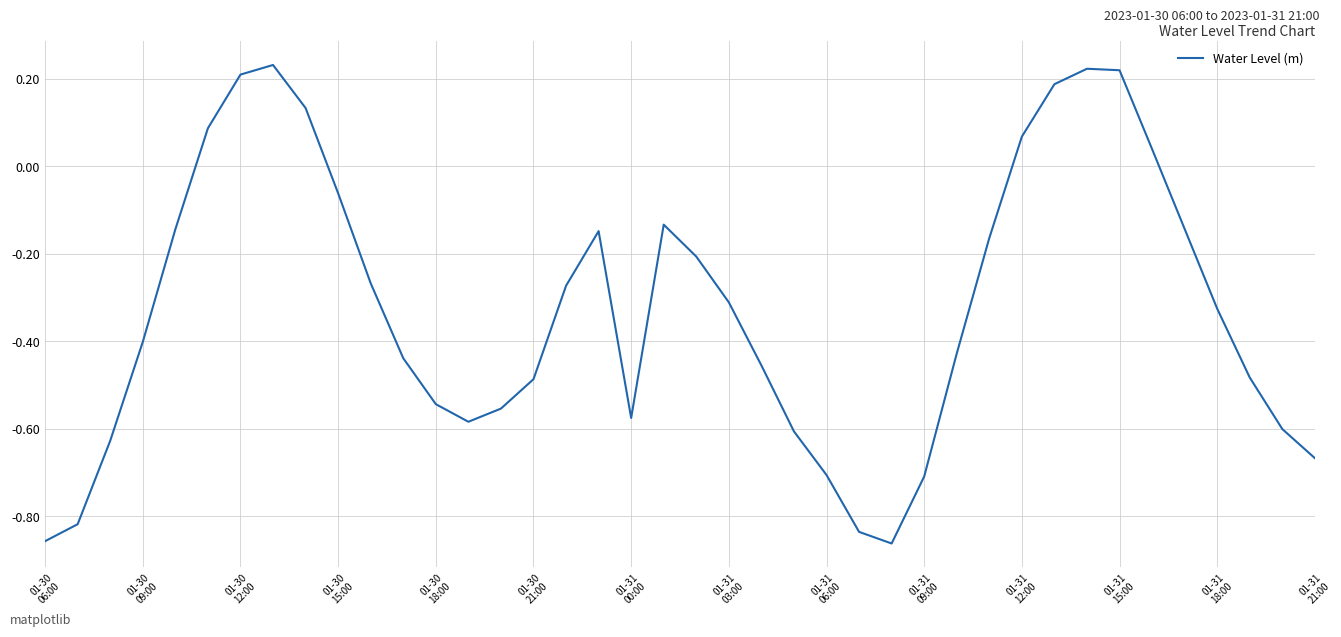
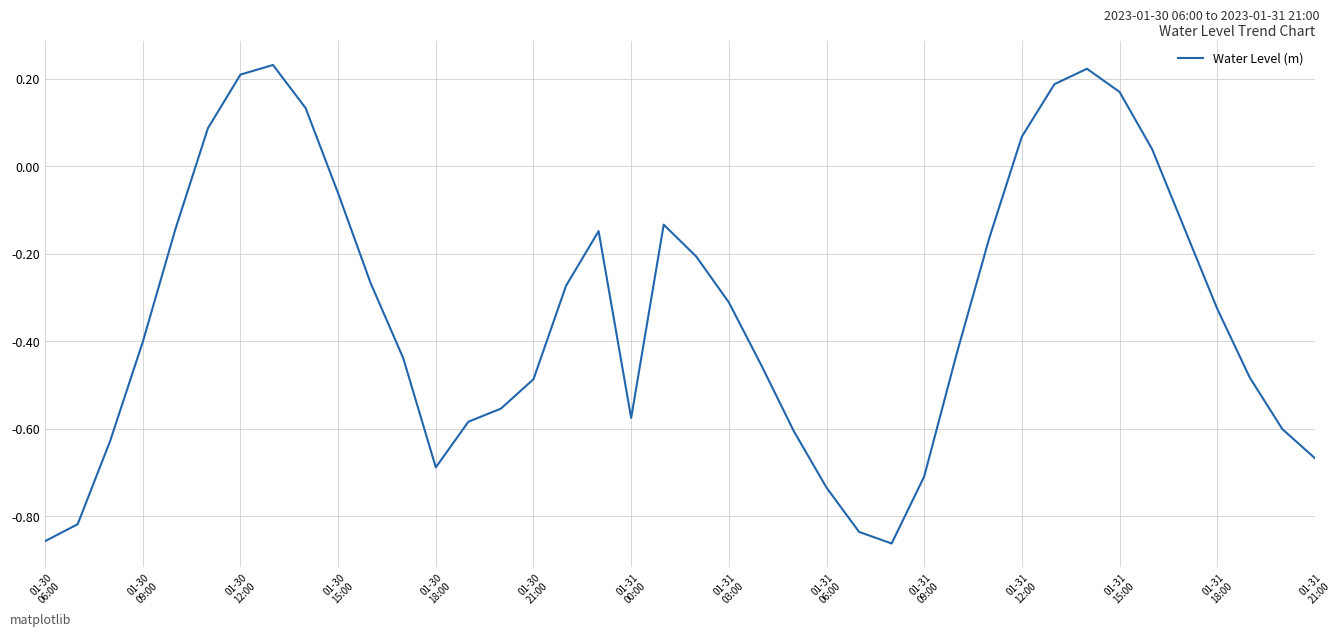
  {
    "01-30 06:00": -0.86,
    "01-30 09:00": -0.40,
    "01-30 12:00": 0.21,
    "01-30 15:00": -0.06,
-   "01-30 18:00": -0.54,
+   "01-30 18:00": -0.69,
    "01-30 21:00": -0.49,
    "01-31 00:00": -0.58,
    "01-31 03:00": -0.31,
-   "01-31 06:00": -0.71,
+   "01-31 06:00": -0.73,
    "01-31 09:00": -0.71,
    "01-31 12:00": 0.07,
-   "01-31 15:00": 0.22,
+   "01-31 15:00": 0.17,
    "01-31 18:00": -0.33,
    "01-31 21:00": -0.67
  }
